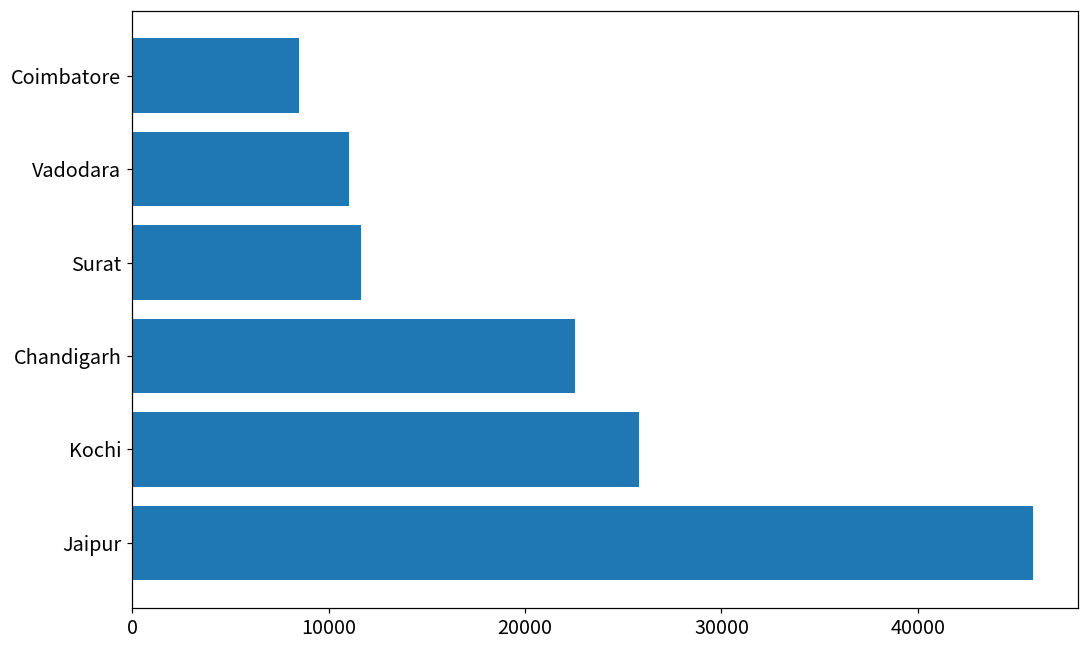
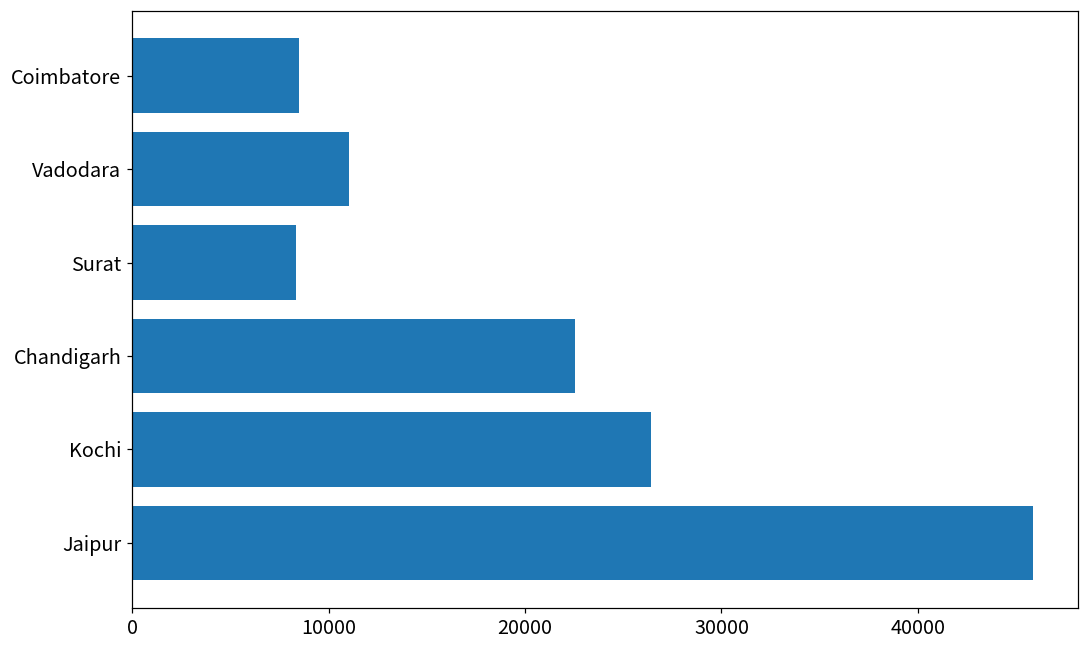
  {
    "Coimbatore": 8500,
    "Vadodara": 11000,
-   "Surat": 11600,
+   "Surat": 8400,
    "Chandigarh": 22500,
-   "Kochi": 25800,
+   "Kochi": 26400,
    "Jaipur": 45900
  }
